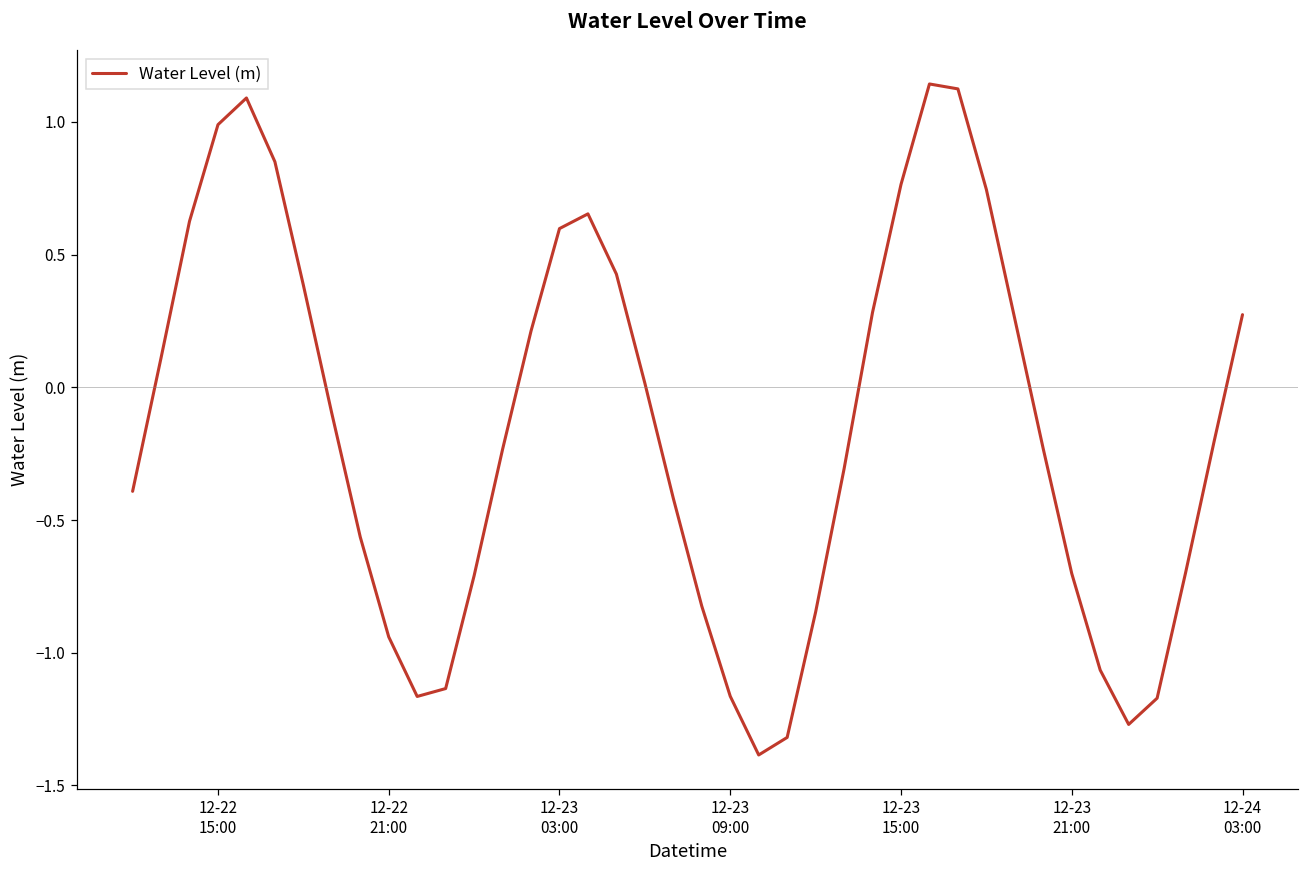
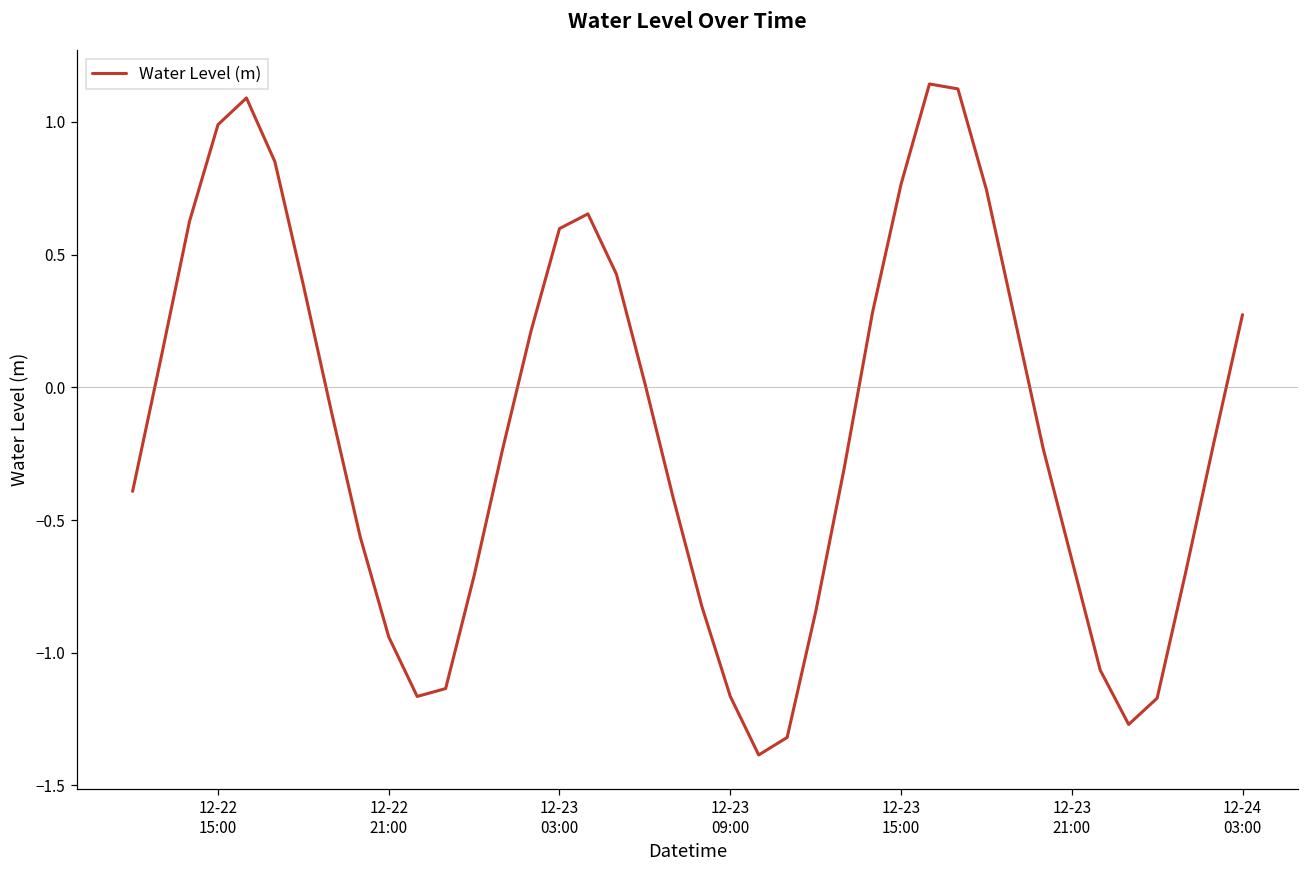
  {
    "12-22 15:00": 0.99,
    "12-22 21:00": -0.94,
    "12-23 03:00": 0.60,
    "12-23 09:00": -1.16,
    "12-23 15:00": 0.76,
-   "12-23 21:00": -0.70,
+   "12-23 21:00": -0.65,
    "12-24 03:00": 0.27
  }
